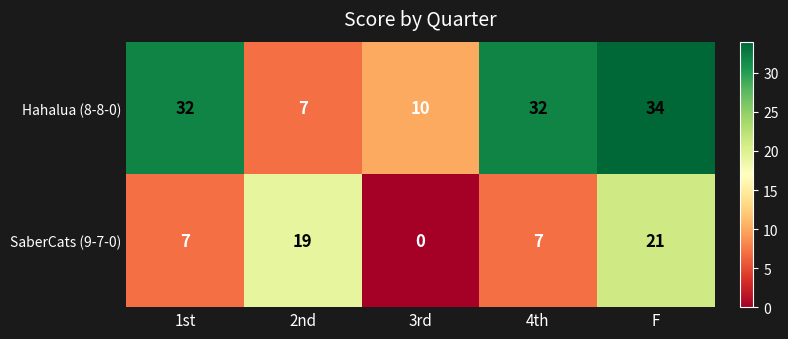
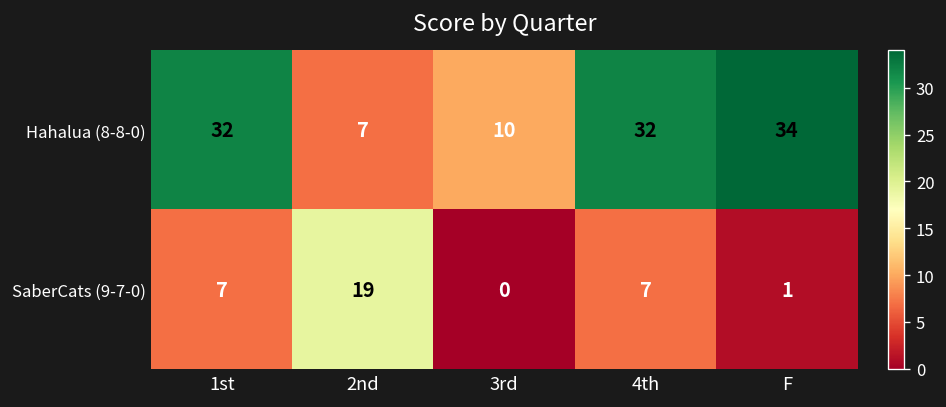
  {
    "Hahalua (8-8-0)": {
      "1st": 32,
      "2nd": 7,
      "3rd": 10,
      "4th": 32,
      "F": 34
    },
    "SaberCats (9-7-0)": {
      "1st": 7,
      "2nd": 19,
      "3rd": 0,
      "4th": 7,
-     "F": 21
+     "F": 1
    }
  }
